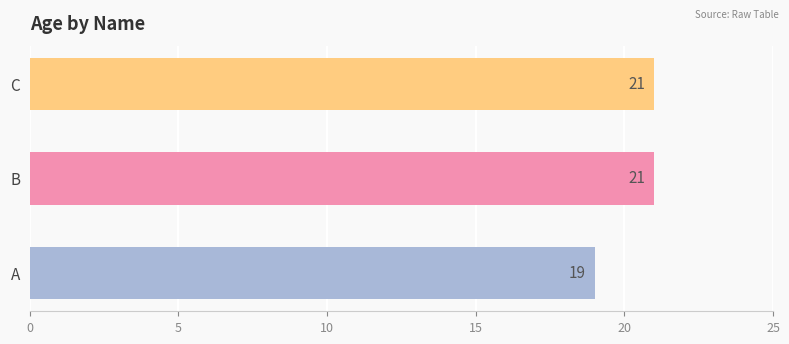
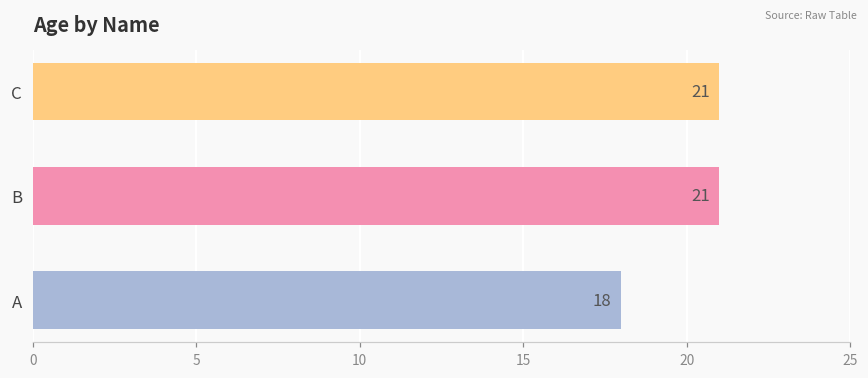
  {
    "C": 21,
    "B": 21,
-   "A": 19
+   "A": 18
  }
